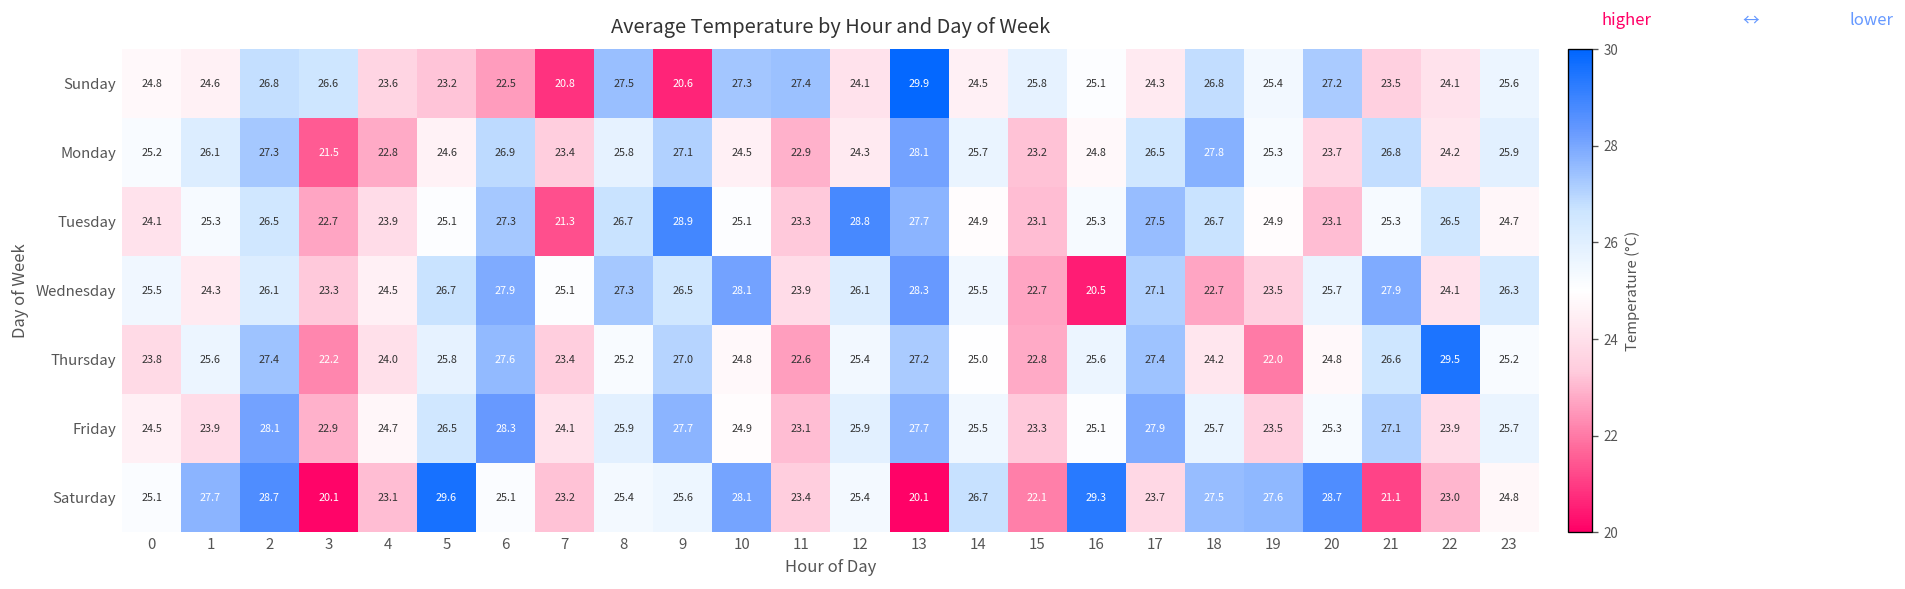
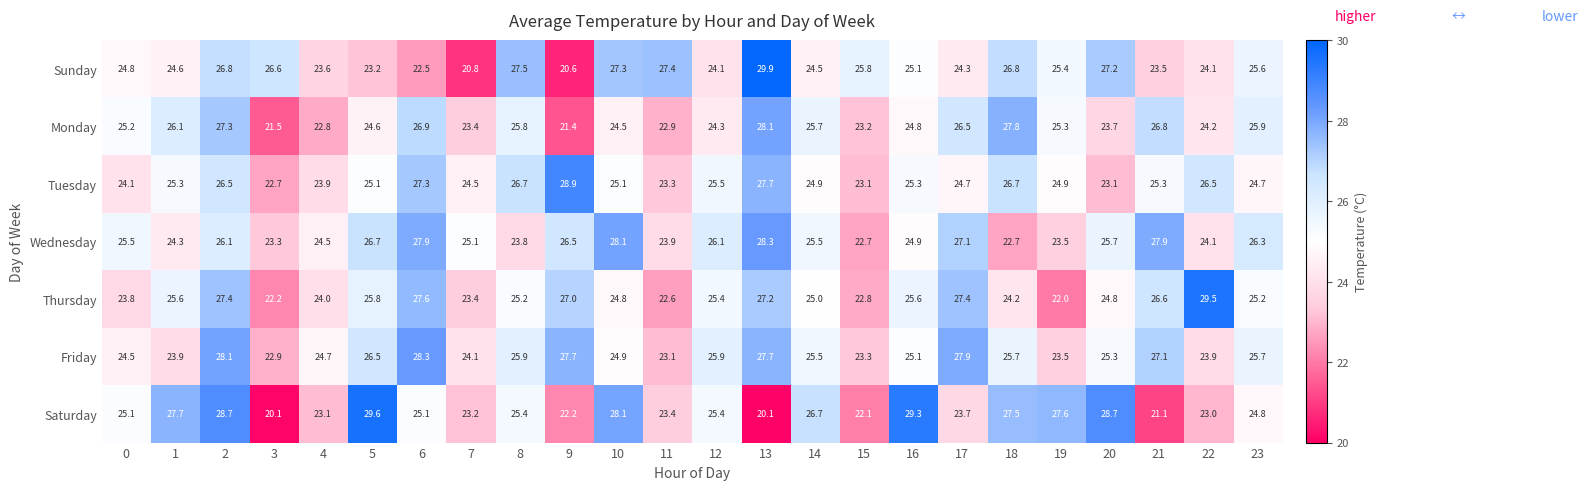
  {
    "Sunday": {
      "0": 24.8,
      "1": 24.6,
      "2": 26.8,
      "3": 26.6,
      "4": 23.6,
      "5": 23.2,
      "6": 22.5,
      "7": 20.8,
      "8": 27.5,
      "9": 20.6,
      "10": 27.3,
      "11": 27.4,
      "12": 24.1,
      "13": 29.9,
      "14": 24.5,
      "15": 25.8,
      "16": 25.1,
      "17": 24.3,
      "18": 26.8,
      "19": 25.4,
      "20": 27.2,
      "21": 23.5,
      "22": 24.1,
      "23": 25.6
    },
    "Monday": {
      "0": 25.2,
      "1": 26.1,
      "2": 27.3,
      "3": 21.5,
      "4": 22.8,
      "5": 24.6,
      "6": 26.9,
      "7": 23.4,
      "8": 25.8,
-     "9": 27.1,
+     "9": 21.4,
      "10": 24.5,
      "11": 22.9,
      "12": 24.3,
      "13": 28.1,
      "14": 25.7,
      "15": 23.2,
      "16": 24.8,
      "17": 26.5,
      "18": 27.8,
      "19": 25.3,
      "20": 23.7,
      "21": 26.8,
      "22": 24.2,
      "23": 25.9
    },
    "Tuesday": {
      "0": 24.1,
      "1": 25.3,
      "2": 26.5,
      "3": 22.7,
      "4": 23.9,
      "5": 25.1,
      "6": 27.3,
-     "7": 21.3,
+     "7": 24.5,
      "8": 26.7,
      "9": 28.9,
      "10": 25.1,
      "11": 23.3,
-     "12": 28.8,
+     "12": 25.5,
      "13": 27.7,
      "14": 24.9,
      "15": 23.1,
      "16": 25.3,
-     "17": 27.5,
+     "17": 24.7,
      "18": 26.7,
      "19": 24.9,
      "20": 23.1,
      "21": 25.3,
      "22": 26.5,
      "23": 24.7
    },
    "Wednesday": {
      "0": 25.5,
      "1": 24.3,
      "2": 26.1,
      "3": 23.3,
      "4": 24.5,
      "5": 26.7,
      "6": 27.9,
      "7": 25.1,
-     "8": 27.3,
+     "8": 23.8,
      "9": 26.5,
      "10": 28.1,
      "11": 23.9,
      "12": 26.1,
      "13": 28.3,
      "14": 25.5,
      "15": 22.7,
-     "16": 20.5,
+     "16": 24.9,
      "17": 27.1,
      "18": 22.7,
      "19": 23.5,
      "20": 25.7,
      "21": 27.9,
      "22": 24.1,
      "23": 26.3
    },
    "Thursday": {
      "0": 23.8,
      "1": 25.6,
      "2": 27.4,
      "3": 22.2,
      "4": 24.0,
      "5": 25.8,
      "6": 27.6,
      "7": 23.4,
      "8": 25.2,
      "9": 27.0,
      "10": 24.8,
      "11": 22.6,
      "12": 25.4,
      "13": 27.2,
      "14": 25.0,
      "15": 22.8,
      "16": 25.6,
      "17": 27.4,
      "18": 24.2,
      "19": 22.0,
      "20": 24.8,
      "21": 26.6,
      "22": 29.5,
      "23": 25.2
    },
    "Friday": {
      "0": 24.5,
      "1": 23.9,
      "2": 28.1,
      "3": 22.9,
      "4": 24.7,
      "5": 26.5,
      "6": 28.3,
      "7": 24.1,
      "8": 25.9,
      "9": 27.7,
      "10": 24.9,
      "11": 23.1,
      "12": 25.9,
      "13": 27.7,
      "14": 25.5,
      "15": 23.3,
      "16": 25.1,
      "17": 27.9,
      "18": 25.7,
      "19": 23.5,
      "20": 25.3,
      "21": 27.1,
      "22": 23.9,
      "23": 25.7
    },
    "Saturday": {
      "0": 25.1,
      "1": 27.7,
      "2": 28.7,
      "3": 20.1,
      "4": 23.1,
      "5": 29.6,
      "6": 25.1,
      "7": 23.2,
      "8": 25.4,
-     "9": 25.6,
+     "9": 22.2,
      "10": 28.1,
      "11": 23.4,
      "12": 25.4,
      "13": 20.1,
      "14": 26.7,
      "15": 22.1,
      "16": 29.3,
      "17": 23.7,
      "18": 27.5,
      "19": 27.6,
      "20": 28.7,
      "21": 21.1,
      "22": 23.0,
      "23": 24.8
    }
  }
